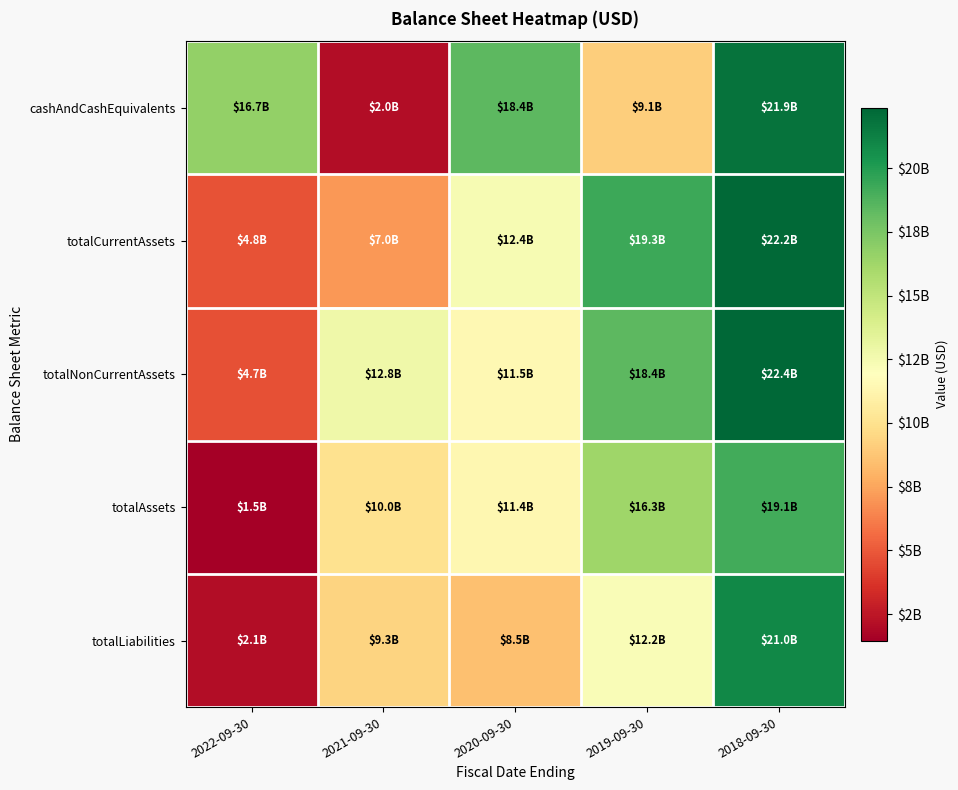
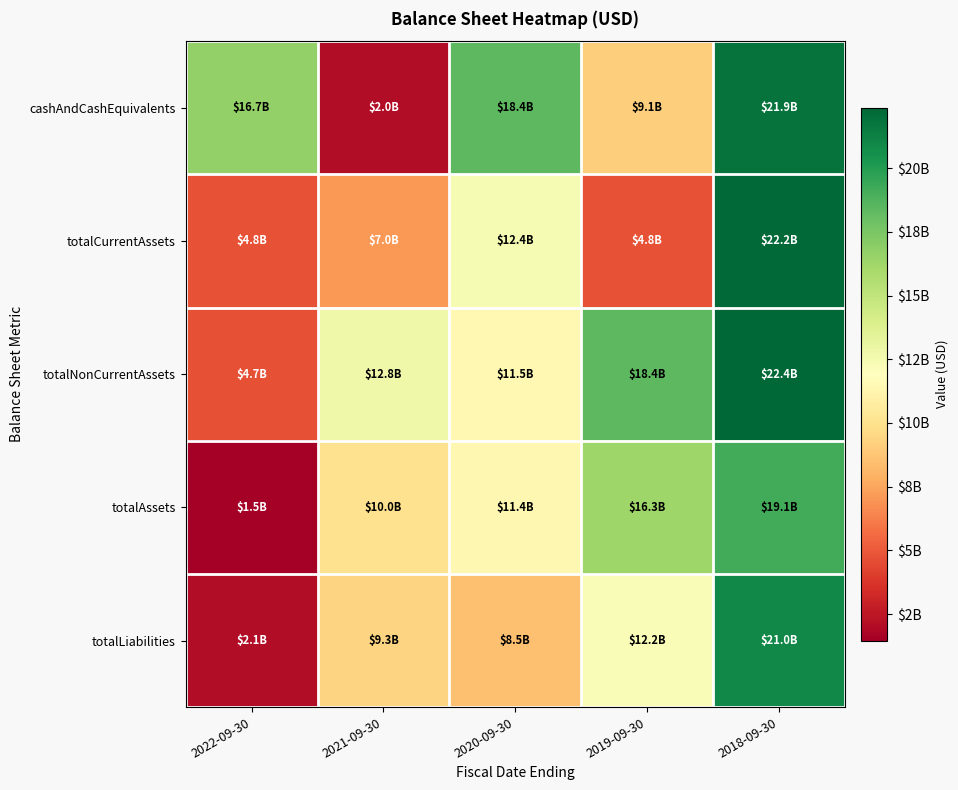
  {
    "cashAndCashEquivalents": {
      "2022-09-30": "$16.7B",
      "2021-09-30": "$2.0B",
      "2020-09-30": "$18.4B",
      "2019-09-30": "$9.1B",
      "2018-09-30": "$21.9B"
    },
    "totalCurrentAssets": {
      "2022-09-30": "$4.8B",
      "2021-09-30": "$7.0B",
      "2020-09-30": "$12.4B",
-     "2019-09-30": "$19.3B",
+     "2019-09-30": "$4.8B",
      "2018-09-30": "$22.2B"
    },
    "totalNonCurrentAssets": {
      "2022-09-30": "$4.7B",
      "2021-09-30": "$12.8B",
      "2020-09-30": "$11.5B",
      "2019-09-30": "$18.4B",
      "2018-09-30": "$22.4B"
    },
    "totalAssets": {
      "2022-09-30": "$1.5B",
      "2021-09-30": "$10.0B",
      "2020-09-30": "$11.4B",
      "2019-09-30": "$16.3B",
      "2018-09-30": "$19.1B"
    },
    "totalLiabilities": {
      "2022-09-30": "$2.1B",
      "2021-09-30": "$9.3B",
      "2020-09-30": "$8.5B",
      "2019-09-30": "$12.2B",
      "2018-09-30": "$21.0B"
    }
  }
